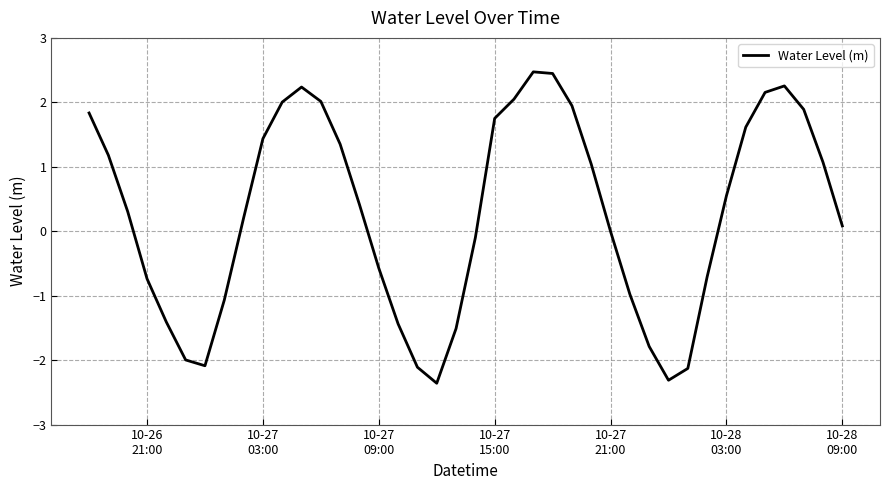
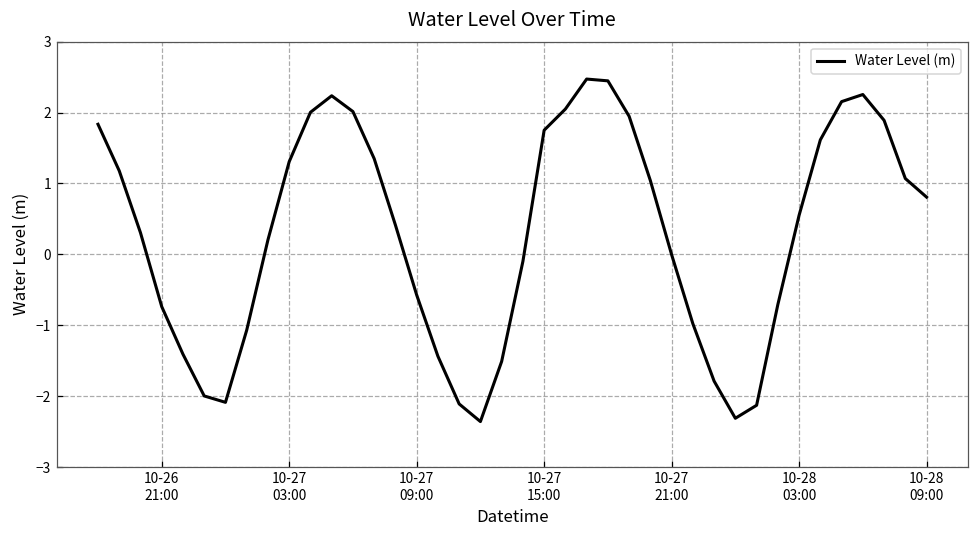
  {
    "10-26 21:00": -0.7,
-   "10-27 03:00": 1.4,
+   "10-27 03:00": 1.3,
    "10-27 09:00": -0.6,
    "10-27 15:00": 1.8,
    "10-27 21:00": 0.0,
    "10-28 03:00": 0.6,
-   "10-28 09:00": 0.1
+   "10-28 09:00": 0.8
  }
